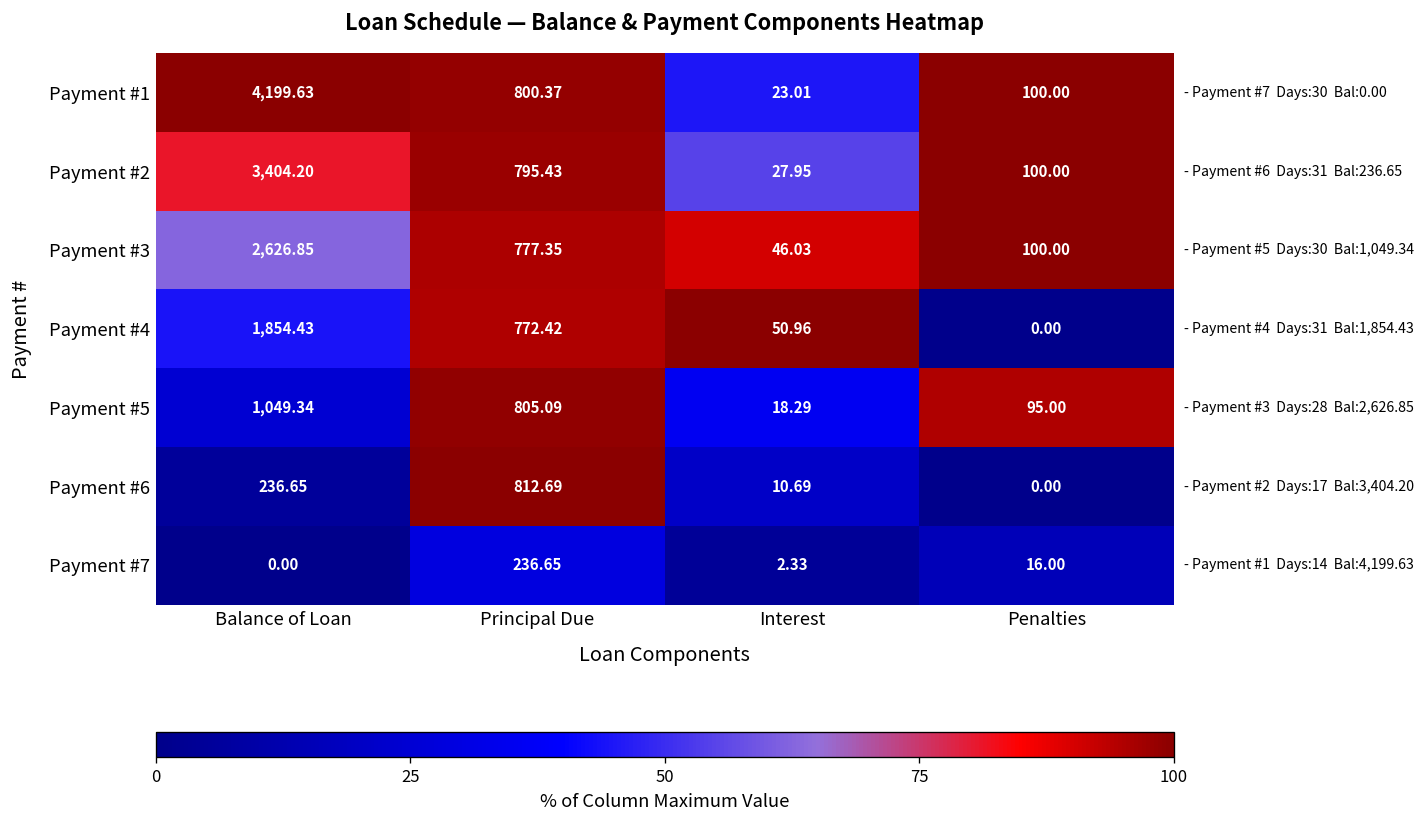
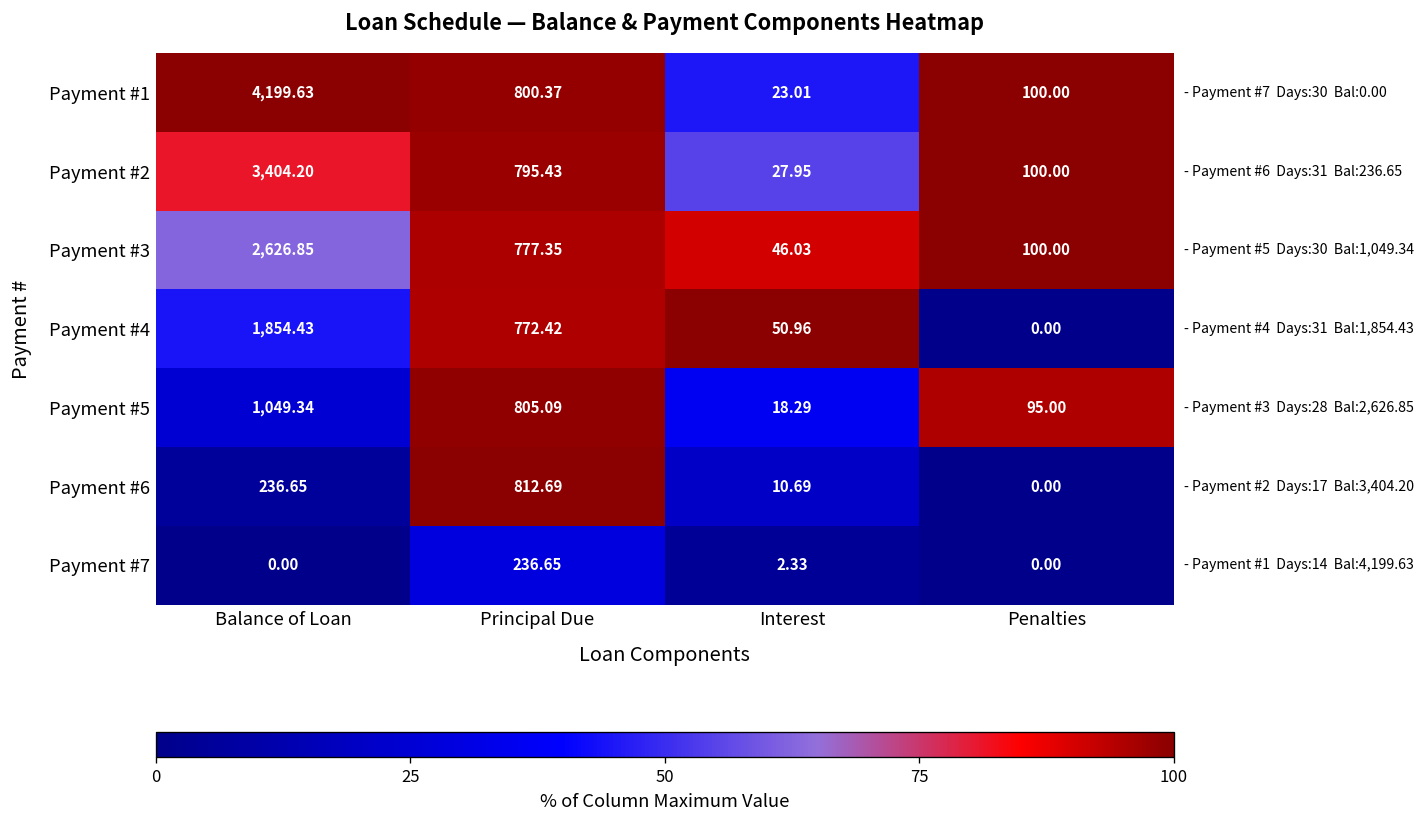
  {
    "Payment #1": {
      "Balance of Loan": "4,199.63",
      "Principal Due": "800.37",
      "Interest": "23.01",
      "Penalties": "100.00"
    },
    "Payment #2": {
      "Balance of Loan": "3,404.20",
      "Principal Due": "795.43",
      "Interest": "27.95",
      "Penalties": "100.00"
    },
    "Payment #3": {
      "Balance of Loan": "2,626.85",
      "Principal Due": "777.35",
      "Interest": "46.03",
      "Penalties": "100.00"
    },
    "Payment #4": {
      "Balance of Loan": "1,854.43",
      "Principal Due": "772.42",
      "Interest": "50.96",
      "Penalties": "0.00"
    },
    "Payment #5": {
      "Balance of Loan": "1,049.34",
      "Principal Due": "805.09",
      "Interest": "18.29",
      "Penalties": "95.00"
    },
    "Payment #6": {
      "Balance of Loan": "236.65",
      "Principal Due": "812.69",
      "Interest": "10.69",
      "Penalties": "0.00"
    },
    "Payment #7": {
      "Balance of Loan": "0.00",
      "Principal Due": "236.65",
      "Interest": "2.33",
-     "Penalties": "16.00"
+     "Penalties": "0.00"
    }
  }
